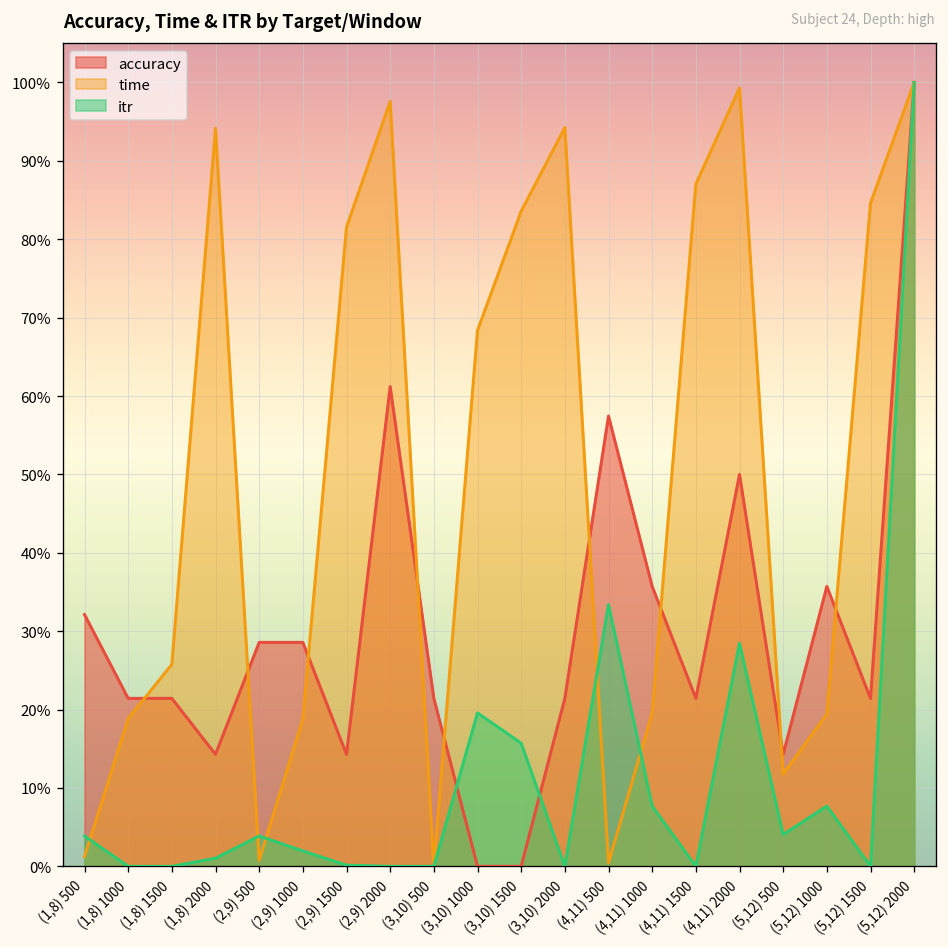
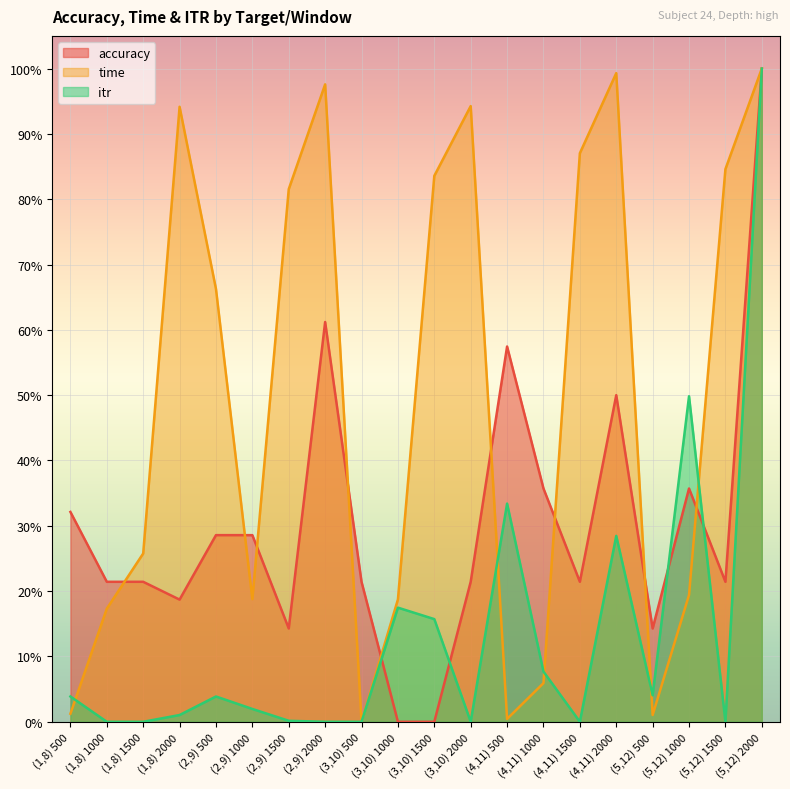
  {
    "accuracy": {
      "(1,8) 500": "32%",
      "(1,8) 1000": "21%",
      "(1,8) 1500": "21%",
-     "(1,8) 2000": "14%",
+     "(1,8) 2000": "19%",
      "(2,9) 500": "29%",
      "(2,9) 1000": "29%",
      "(2,9) 1500": "14%",
      "(2,9) 2000": "61%",
      "(3,10) 500": "21%",
      "(3,10) 1000": "0%",
      "(3,10) 1500": "0%",
      "(3,10) 2000": "21%",
      "(4,11) 500": "57%",
      "(4,11) 1000": "36%",
      "(4,11) 1500": "21%",
      "(4,11) 2000": "50%",
      "(5,12) 500": "14%",
      "(5,12) 1000": "36%",
      "(5,12) 1500": "21%"
    },
    "time": {
      "(1,8) 500": "1%",
-     "(1,8) 1000": "19%",
+     "(1,8) 1000": "17%",
      "(1,8) 1500": "26%",
      "(1,8) 2000": "94%",
-     "(2,9) 500": "1%",
+     "(2,9) 500": "66%",
      "(2,9) 1000": "19%",
      "(2,9) 1500": "82%",
      "(2,9) 2000": "98%",
-     "(3,10) 1000": "68%",
+     "(3,10) 1000": "19%",
      "(3,10) 1500": "84%",
      "(3,10) 2000": "94%",
      "(4,11) 500": "0%",
-     "(4,11) 1000": "20%",
+     "(4,11) 1000": "6%",
      "(4,11) 1500": "87%",
      "(4,11) 2000": "99%",
-     "(5,12) 500": "12%",
+     "(5,12) 500": "1%",
      "(5,12) 1000": "19%",
      "(5,12) 1500": "85%"
    },
    "itr": {
      "(1,8) 500": "4%",
      "(1,8) 1000": "0%",
      "(1,8) 1500": "0%",
      "(1,8) 2000": "1%",
      "(2,9) 500": "4%",
      "(2,9) 1000": "2%",
      "(2,9) 1500": "0%",
      "(2,9) 2000": "0%",
-     "(3,10) 1000": "20%",
+     "(3,10) 1000": "17%",
      "(3,10) 1500": "16%",
      "(3,10) 2000": "0%",
      "(4,11) 500": "33%",
      "(4,11) 1000": "8%",
      "(4,11) 1500": "0%",
      "(4,11) 2000": "28%",
      "(5,12) 500": "4%",
-     "(5,12) 1000": "8%",
+     "(5,12) 1000": "50%",
      "(5,12) 1500": "0%"
    }
  }
